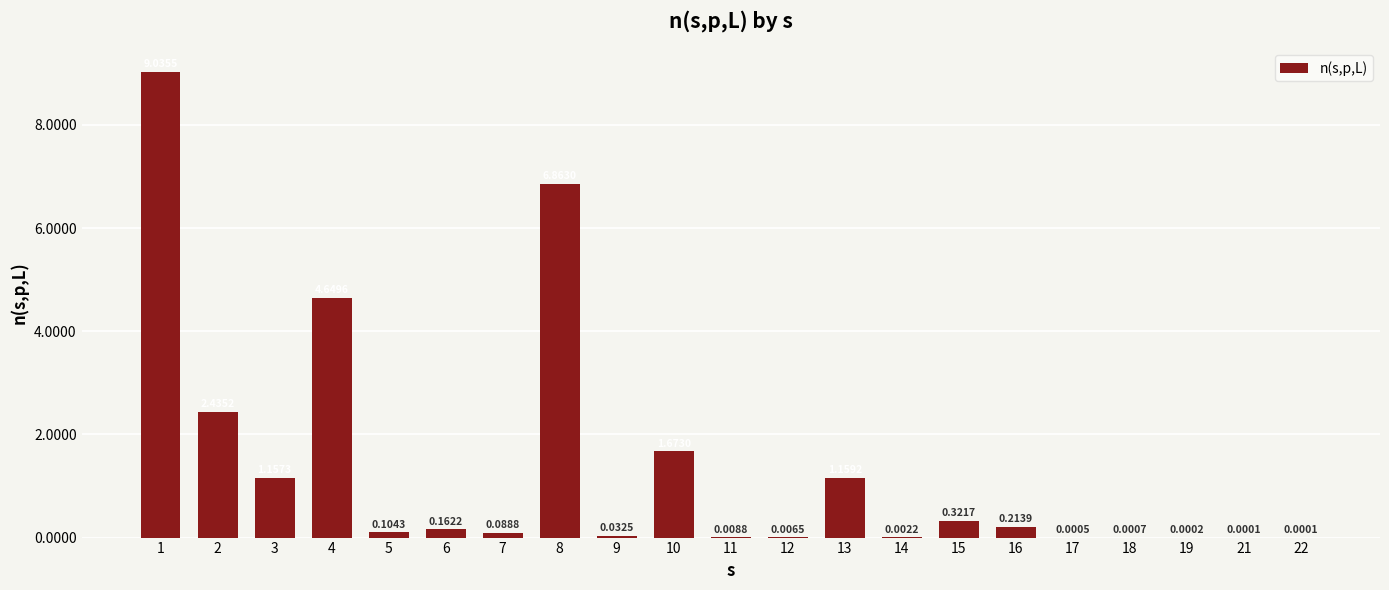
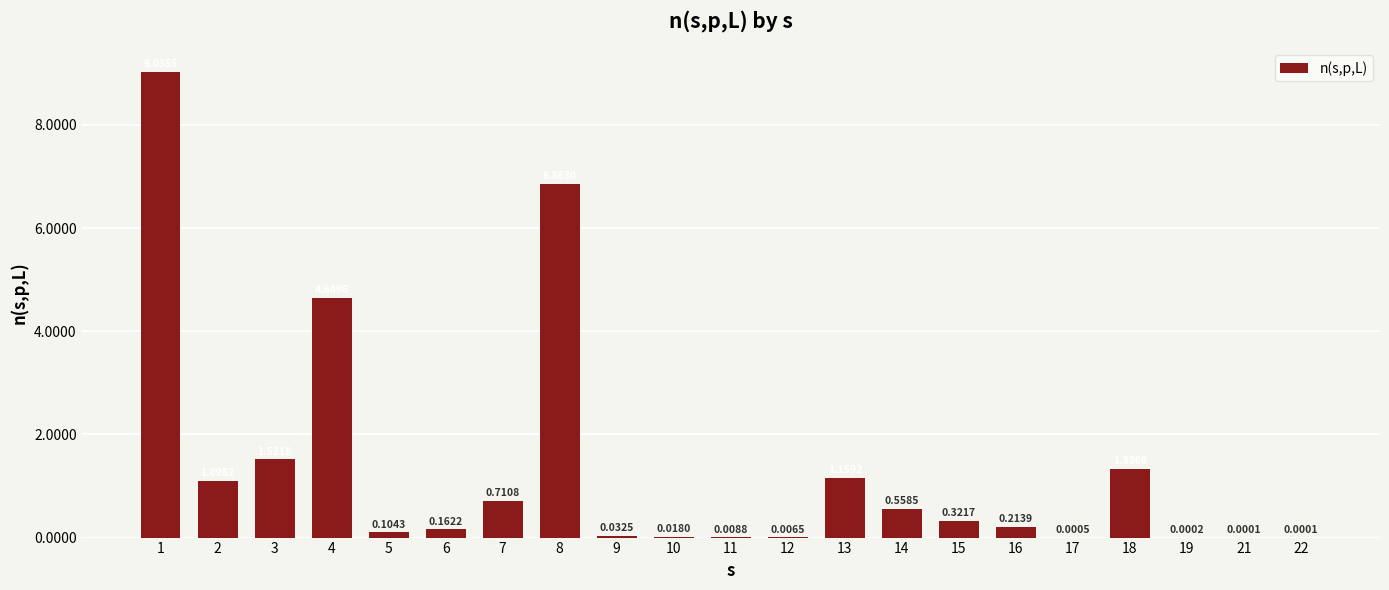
  {
-   "2": 2.4,
-   "3": 1.2,
+   "2": 1.1,
+   "3": 1.5,
    "5": 0.1043,
    "6": 0.1622,
-   "7": 0.0888,
+   "7": 0.7108,
    "9": 0.0325,
-   "10": 1.7,
+   "10": 0.0,
    "11": 0.0088,
    "12": 0.0065,
-   "14": 0.0022,
+   "14": 0.5585,
    "15": 0.3217,
    "16": 0.2139,
    "17": 0.0005,
-   "18": 0.0,
+   "18": 1.3,
    "19": 0.0002,
    "21": 0.0001,
    "22": 0.0001
  }
